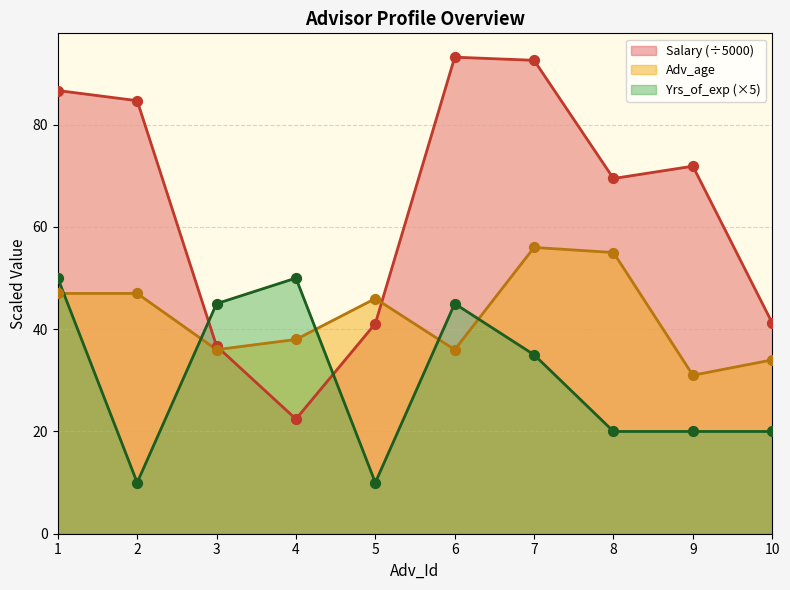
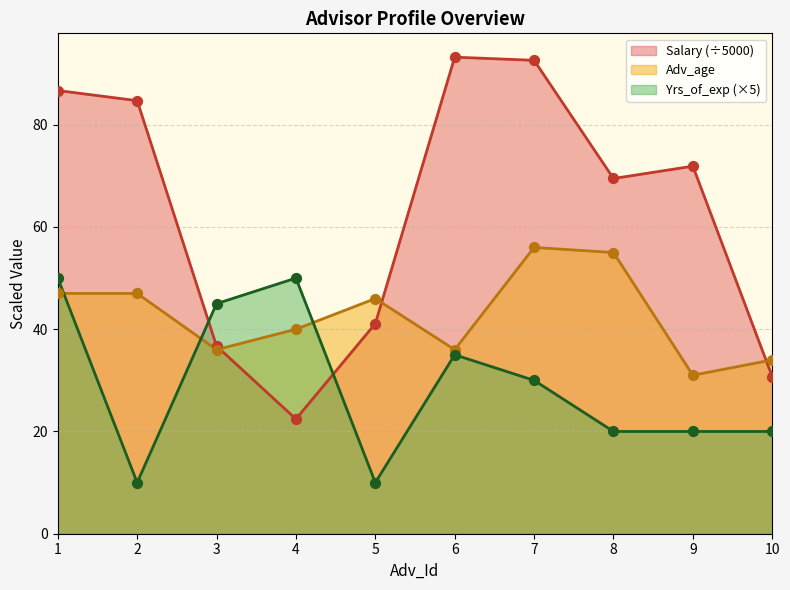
  {
    "Salary (÷5000)": {
      "1": 87,
      "2": 85,
      "3": 37,
      "4": 22,
      "5": 41,
      "6": 93,
      "7": 93,
      "8": 69,
      "9": 72,
-     "10": 41
+     "10": 31
    },
    "Adv_age": {
      "1": 47,
      "2": 47,
      "3": 36,
-     "4": 38,
+     "4": 40,
      "5": 46,
      "6": 36,
      "7": 56,
      "8": 55,
      "9": 31,
      "10": 34
    },
    "Yrs_of_exp (×5)": {
      "1": 50,
      "2": 10,
      "3": 45,
      "4": 50,
      "5": 10,
-     "6": 45,
-     "7": 35,
+     "6": 35,
+     "7": 30,
      "8": 20,
      "9": 20,
      "10": 20
    }
  }
